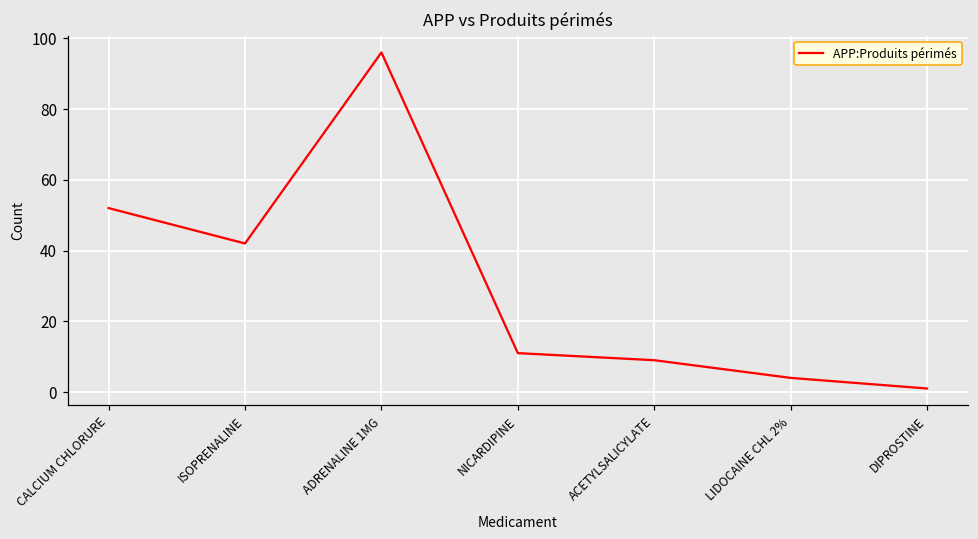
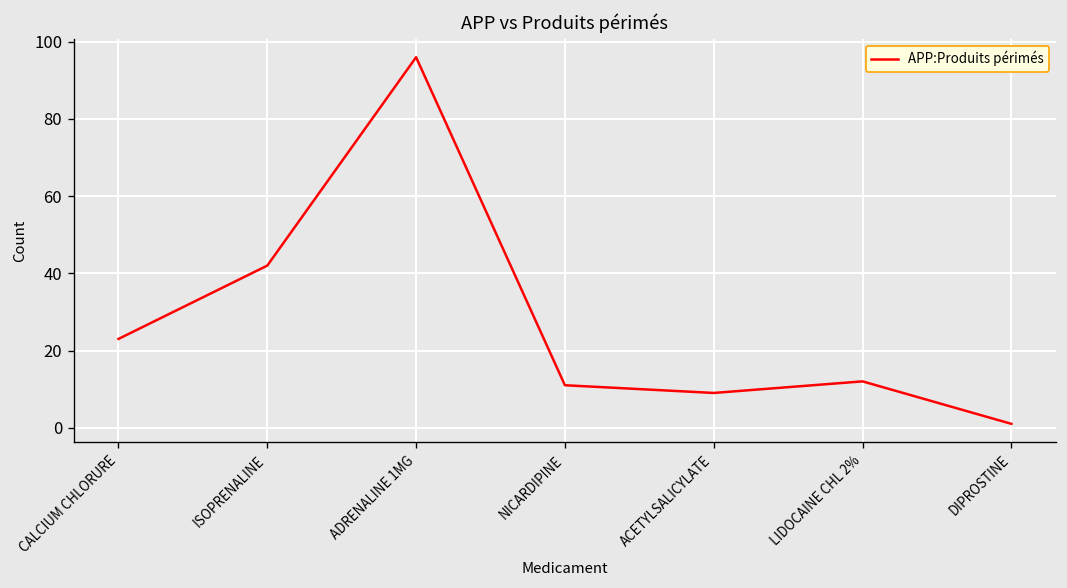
  {
-   "CALCIUM CHLORURE": 52,
+   "CALCIUM CHLORURE": 23,
    "ISOPRENALINE": 42,
    "ADRENALINE 1MG": 96,
    "NICARDIPINE": 11,
    "ACETYLSALICYLATE": 9,
-   "LIDOCAINE CHL 2%": 4,
+   "LIDOCAINE CHL 2%": 12,
    "DIPROSTINE": 1
  }
